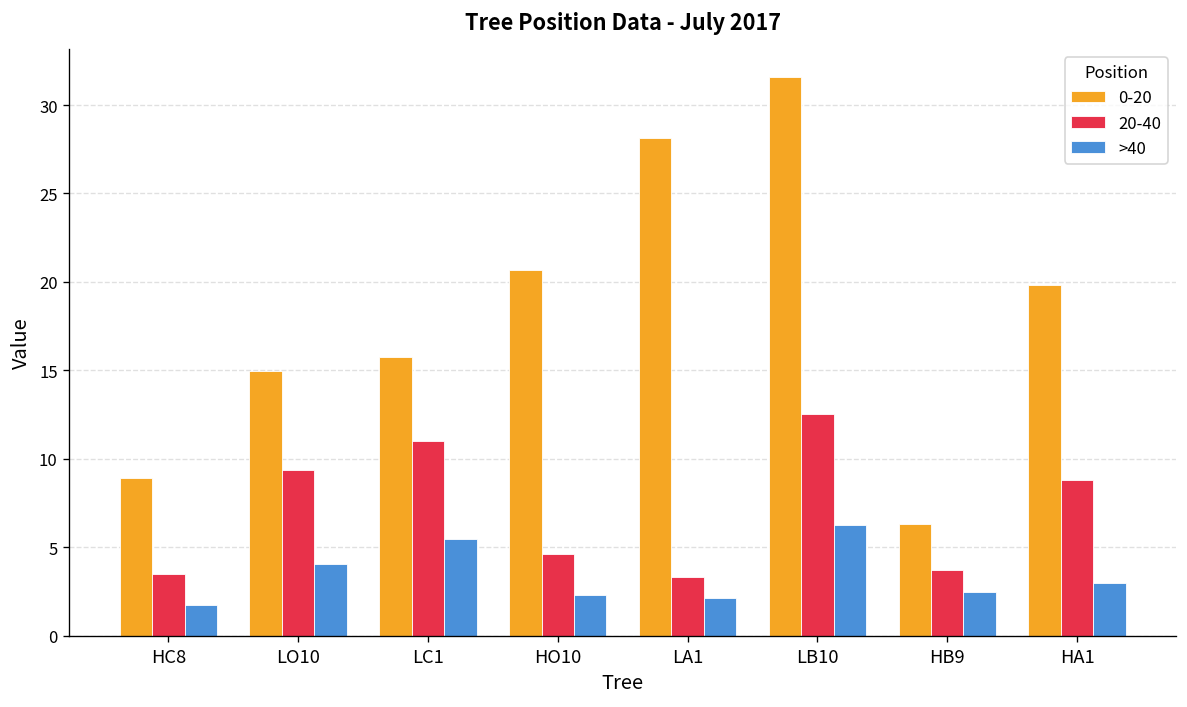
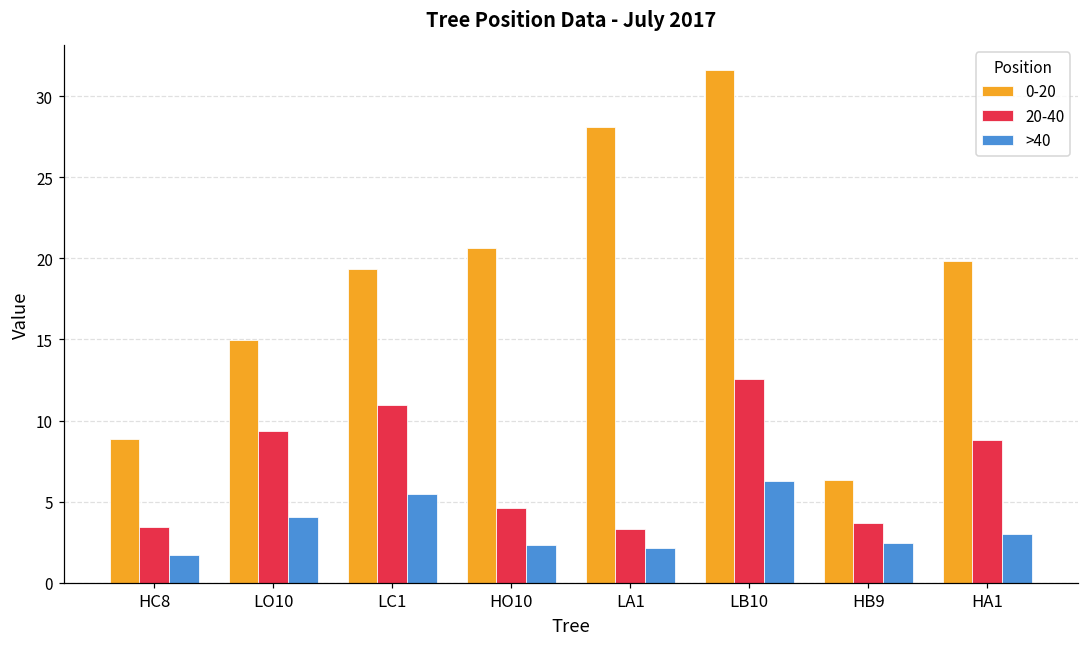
  {
    "0-20": {
      "HC8": 8.9,
      "LO10": 15.0,
-     "LC1": 15.7,
+     "LC1": 19.4,
      "HO10": 20.7,
      "LA1": 28.1,
      "LB10": 31.6,
      "HB9": 6.3,
      "HA1": 19.9
    },
    "20-40": {
      "HC8": 3.5,
      "LO10": 9.4,
      "LC1": 11.0,
      "HO10": 4.6,
      "LA1": 3.3,
      "LB10": 12.5,
      "HB9": 3.7,
      "HA1": 8.8
    },
    ">40": {
      "HC8": 1.7,
      "LO10": 4.1,
      "LC1": 5.5,
      "HO10": 2.3,
      "LA1": 2.1,
      "LB10": 6.3,
      "HB9": 2.5,
      "HA1": 3.0
    }
  }
